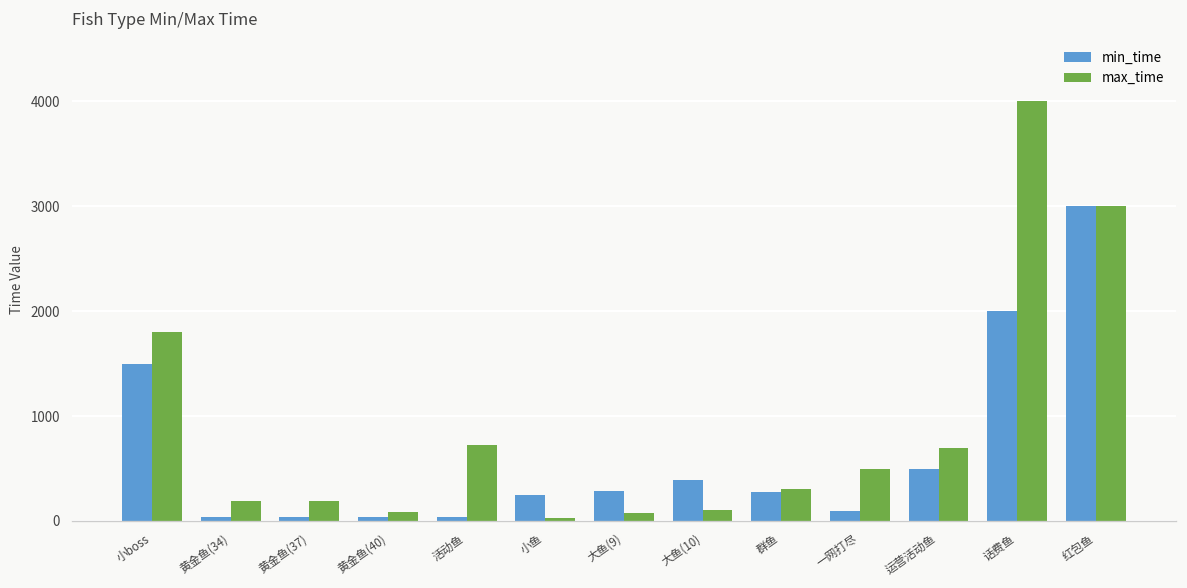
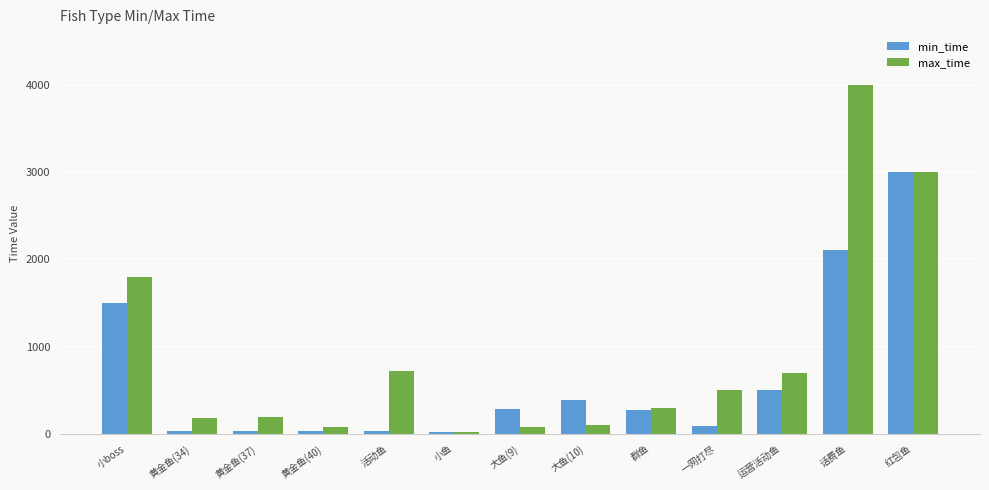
  {
    "min_time": {
      "小boss": 1500,
      "黄金鱼(34)": 0,
      "黄金鱼(37)": 0,
      "黄金鱼(40)": 0,
      "活动鱼": 0,
-     "小鱼": 200,
+     "小鱼": 0,
      "大鱼(9)": 300,
      "大鱼(10)": 400,
      "群鱼": 300,
      "一网打尽": 100,
      "运营活动鱼": 500,
-     "话费鱼": 2000,
+     "话费鱼": 2100,
      "红包鱼": 3000
    },
    "max_time": {
      "小boss": 1800,
      "黄金鱼(34)": 200,
      "黄金鱼(37)": 200,
      "黄金鱼(40)": 100,
      "活动鱼": 700,
      "小鱼": 0,
      "大鱼(9)": 100,
      "大鱼(10)": 100,
      "群鱼": 300,
      "一网打尽": 500,
      "运营活动鱼": 700,
      "话费鱼": 4000,
      "红包鱼": 3000
    }
  }
